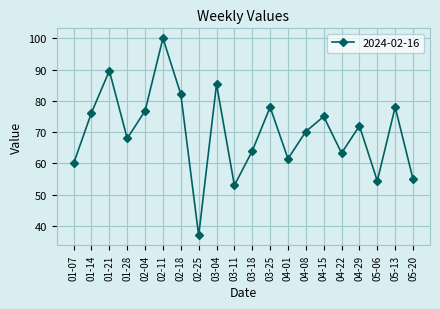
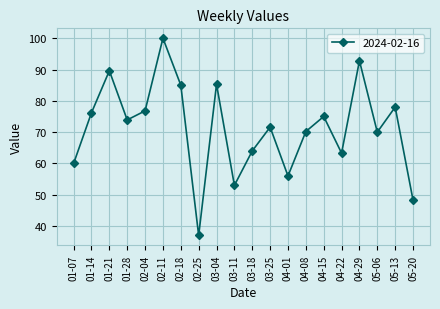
  {
    "01-07": 60,
    "01-14": 76,
    "01-21": 90,
-   "01-28": 68,
+   "01-28": 74,
    "02-04": 77,
    "02-11": 100,
-   "02-18": 82,
+   "02-18": 85,
    "02-25": 37,
    "03-04": 85,
    "03-11": 53,
    "03-18": 64,
-   "03-25": 78,
-   "04-01": 62,
+   "03-25": 72,
+   "04-01": 56,
    "04-08": 70,
    "04-15": 75,
    "04-22": 63,
-   "04-29": 72,
-   "05-06": 54,
+   "04-29": 93,
+   "05-06": 70,
    "05-13": 78,
-   "05-20": 55
+   "05-20": 48
  }
